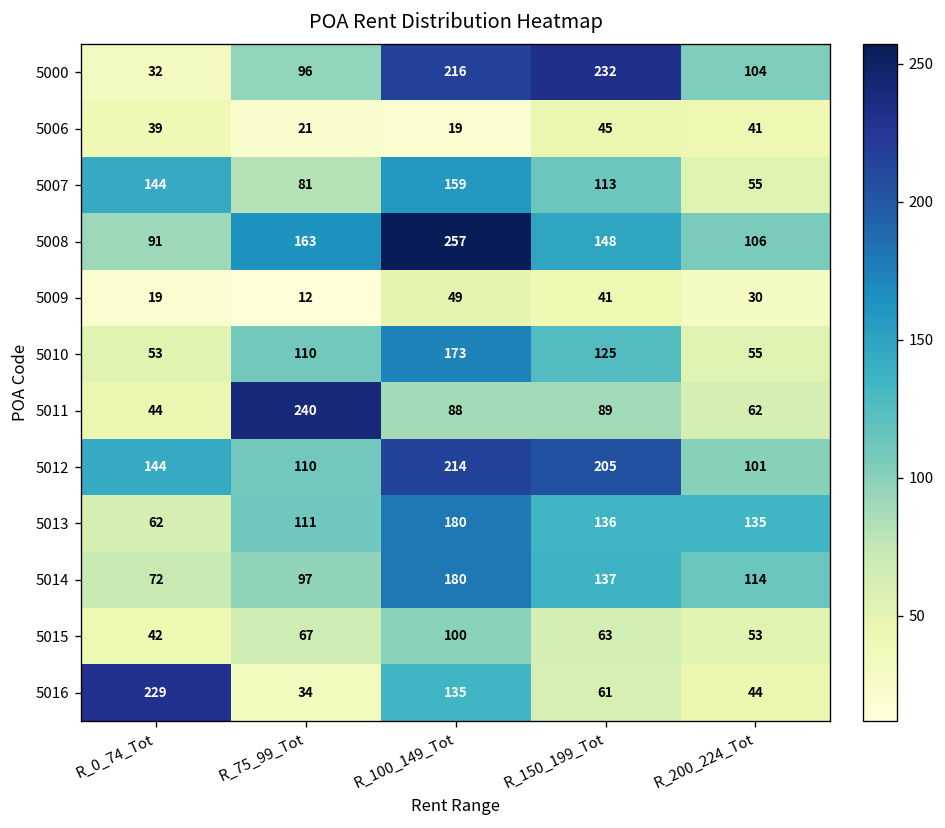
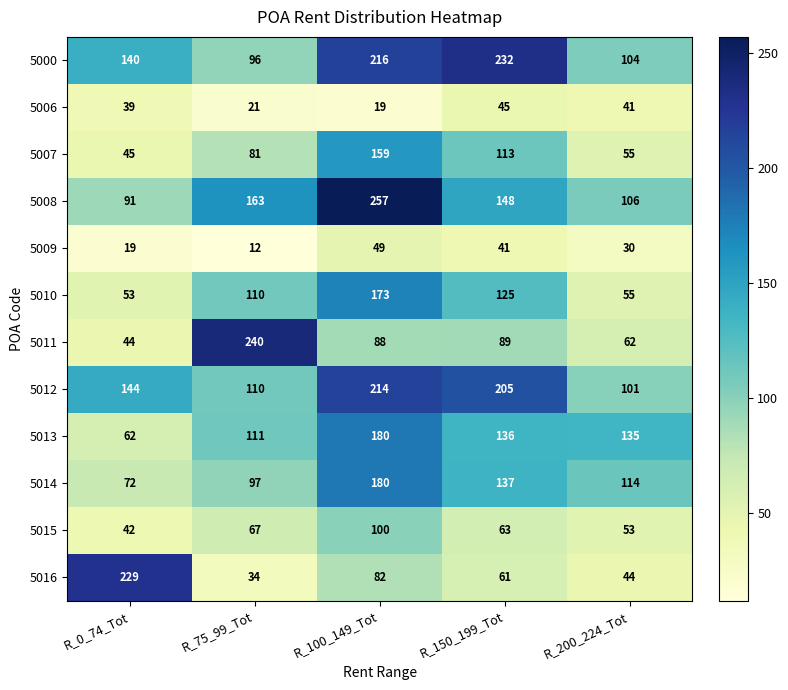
  {
    "5000": {
-     "R_0_74_Tot": 32,
+     "R_0_74_Tot": 140,
      "R_75_99_Tot": 96,
      "R_100_149_Tot": 216,
      "R_150_199_Tot": 232,
      "R_200_224_Tot": 104
    },
    "5006": {
      "R_0_74_Tot": 39,
      "R_75_99_Tot": 21,
      "R_100_149_Tot": 19,
      "R_150_199_Tot": 45,
      "R_200_224_Tot": 41
    },
    "5007": {
-     "R_0_74_Tot": 144,
+     "R_0_74_Tot": 45,
      "R_75_99_Tot": 81,
      "R_100_149_Tot": 159,
      "R_150_199_Tot": 113,
      "R_200_224_Tot": 55
    },
    "5008": {
      "R_0_74_Tot": 91,
      "R_75_99_Tot": 163,
      "R_100_149_Tot": 257,
      "R_150_199_Tot": 148,
      "R_200_224_Tot": 106
    },
    "5009": {
      "R_0_74_Tot": 19,
      "R_75_99_Tot": 12,
      "R_100_149_Tot": 49,
      "R_150_199_Tot": 41,
      "R_200_224_Tot": 30
    },
    "5010": {
      "R_0_74_Tot": 53,
      "R_75_99_Tot": 110,
      "R_100_149_Tot": 173,
      "R_150_199_Tot": 125,
      "R_200_224_Tot": 55
    },
    "5011": {
      "R_0_74_Tot": 44,
      "R_75_99_Tot": 240,
      "R_100_149_Tot": 88,
      "R_150_199_Tot": 89,
      "R_200_224_Tot": 62
    },
    "5012": {
      "R_0_74_Tot": 144,
      "R_75_99_Tot": 110,
      "R_100_149_Tot": 214,
      "R_150_199_Tot": 205,
      "R_200_224_Tot": 101
    },
    "5013": {
      "R_0_74_Tot": 62,
      "R_75_99_Tot": 111,
      "R_100_149_Tot": 180,
      "R_150_199_Tot": 136,
      "R_200_224_Tot": 135
    },
    "5014": {
      "R_0_74_Tot": 72,
      "R_75_99_Tot": 97,
      "R_100_149_Tot": 180,
      "R_150_199_Tot": 137,
      "R_200_224_Tot": 114
    },
    "5015": {
      "R_0_74_Tot": 42,
      "R_75_99_Tot": 67,
      "R_100_149_Tot": 100,
      "R_150_199_Tot": 63,
      "R_200_224_Tot": 53
    },
    "5016": {
      "R_0_74_Tot": 229,
      "R_75_99_Tot": 34,
-     "R_100_149_Tot": 135,
+     "R_100_149_Tot": 82,
      "R_150_199_Tot": 61,
      "R_200_224_Tot": 44
    }
  }
